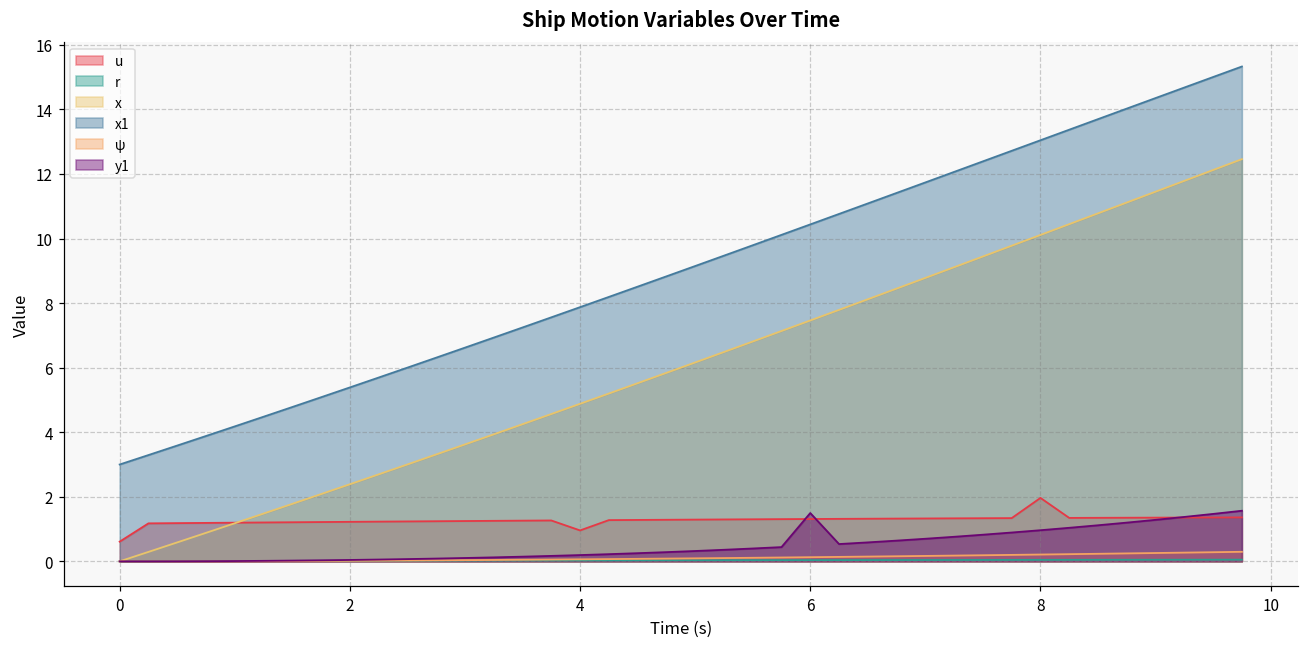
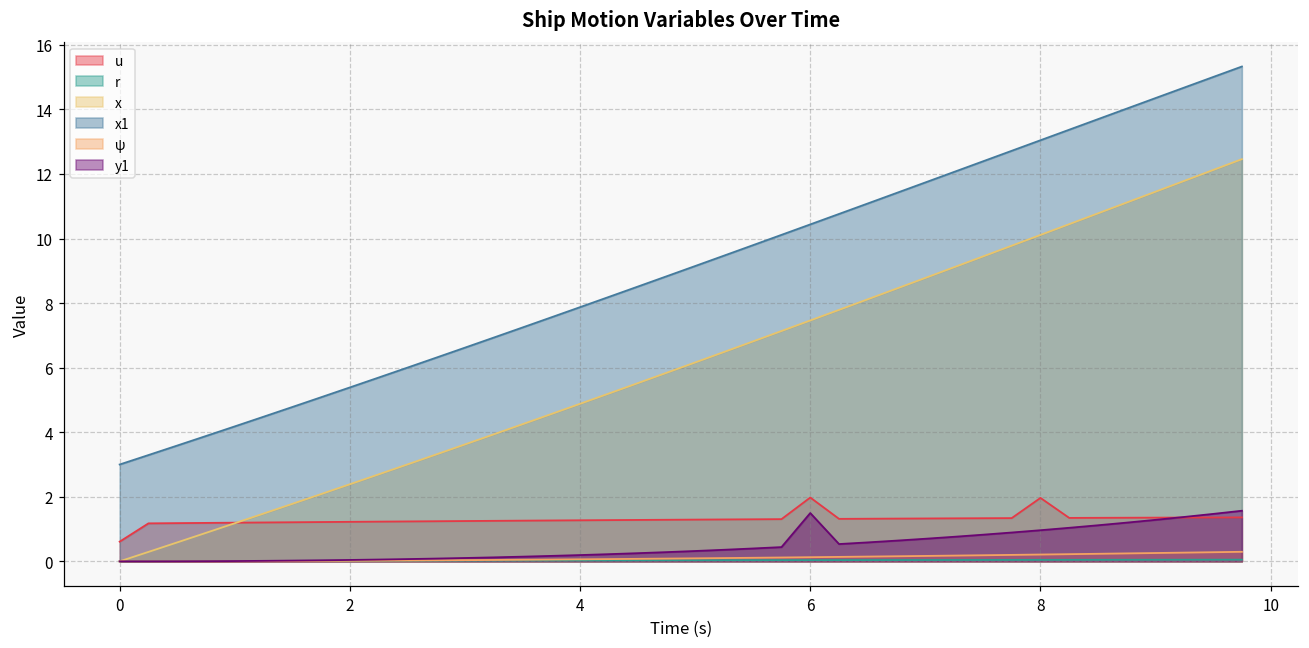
  {
    "u": {
      "0": 0.6,
      "2": 1.2,
-     "4": 1.0,
-     "6": 1.3,
+     "4": 1.3,
+     "6": 2.0,
      "8": 2.0
    },
    "y1": {
      "4": 0.2,
      "6": 1.5,
      "8": 1.0
    }
  }
